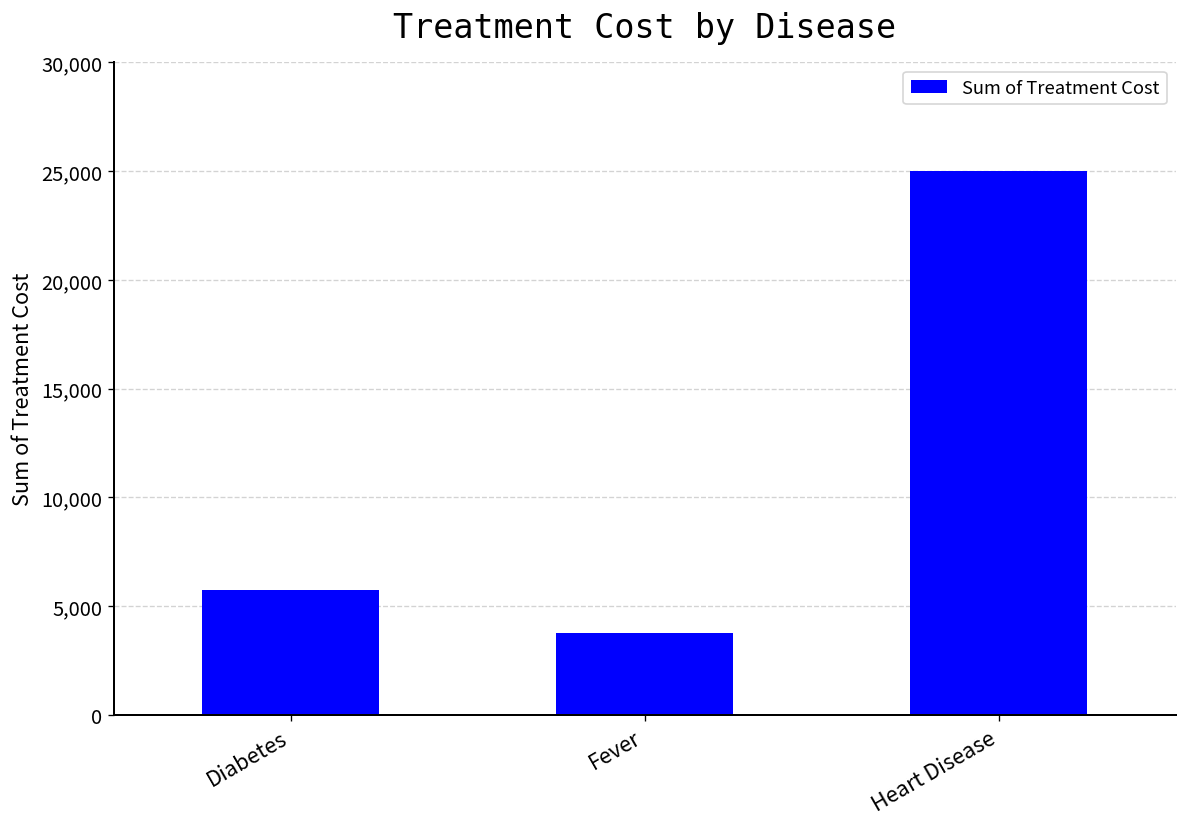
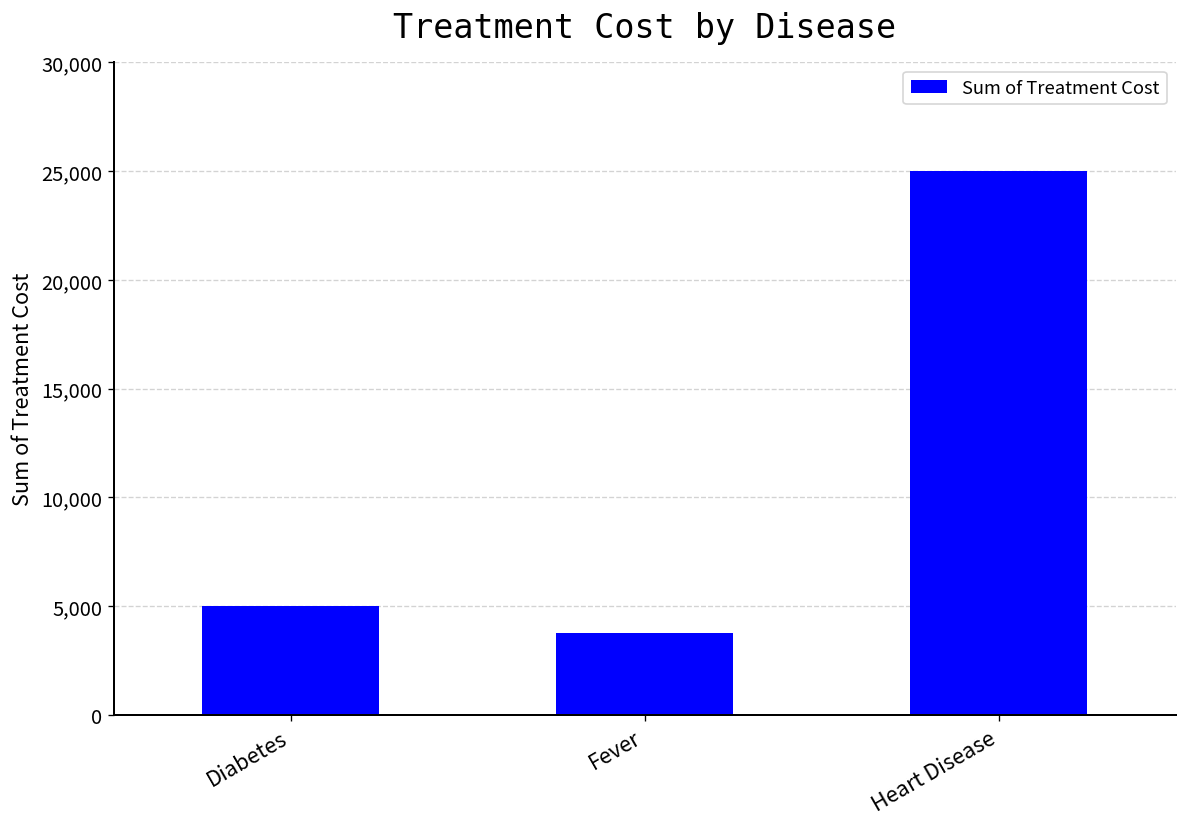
  {
-   "Diabetes": "5,700",
+   "Diabetes": "5,000",
    "Fever": "3,800",
    "Heart Disease": "25,000"
  }
